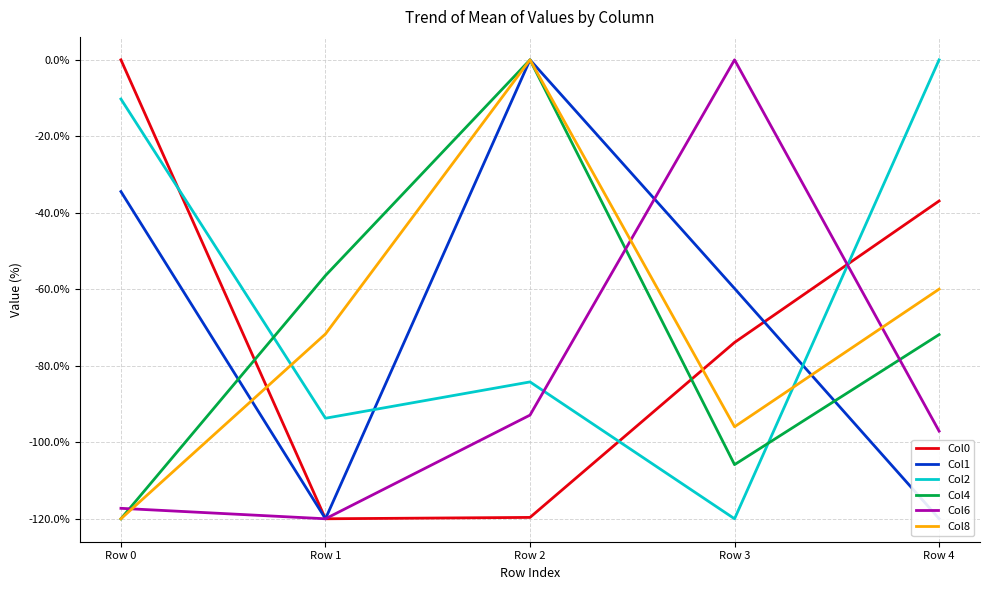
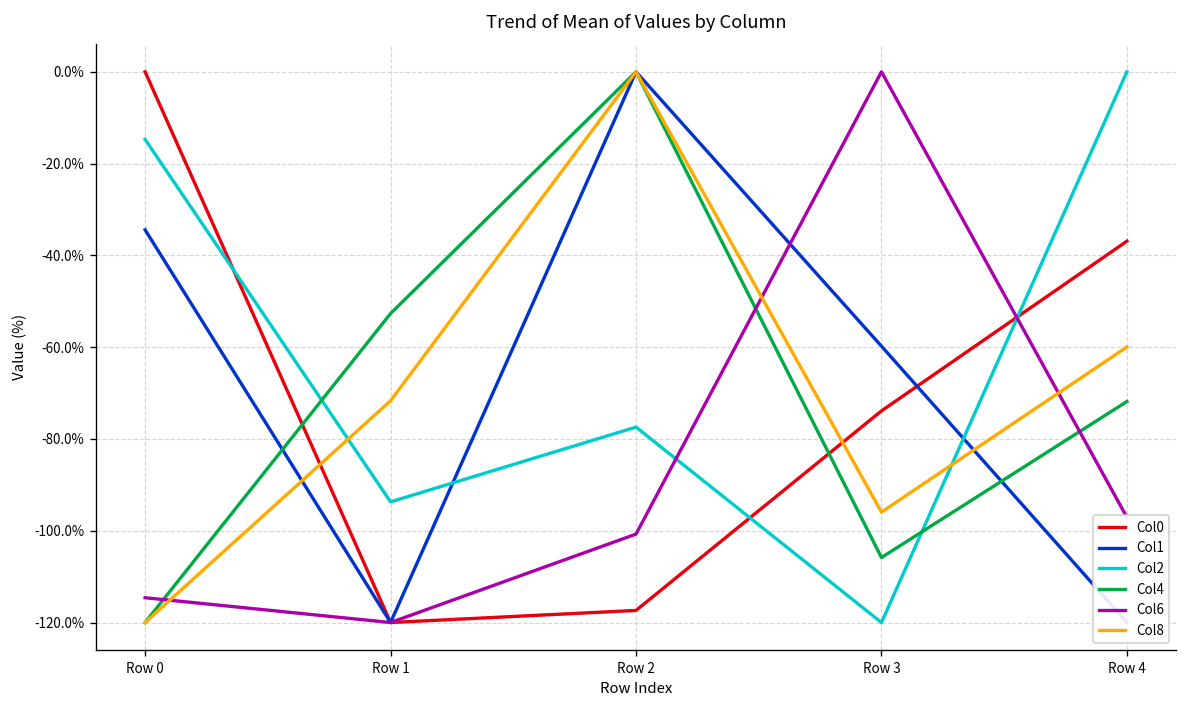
  {
    "Col0": {
      "Row 0": "0%",
-     "Row 2": "-120%",
+     "Row 2": "-117%",
      "Row 3": "-74%",
      "Row 4": "-37%"
    },
    "Col1": {
      "Row 0": "-34%",
      "Row 3": "-60%"
    },
    "Col2": {
-     "Row 0": "-10%",
+     "Row 0": "-15%",
      "Row 1": "-94%",
-     "Row 2": "-84%",
+     "Row 2": "-77%",
      "Row 3": "-120%",
      "Row 4": "0%"
    },
    "Col4": {
-     "Row 1": "-56%",
+     "Row 1": "-53%",
      "Row 3": "-106%",
      "Row 4": "-72%"
    },
    "Col6": {
-     "Row 0": "-117%",
-     "Row 2": "-93%",
+     "Row 0": "-115%",
+     "Row 2": "-101%",
      "Row 3": "0%",
      "Row 4": "-97%"
    },
    "Col8": {
      "Row 1": "-72%",
      "Row 3": "-96%",
      "Row 4": "-60%"
    }
  }
